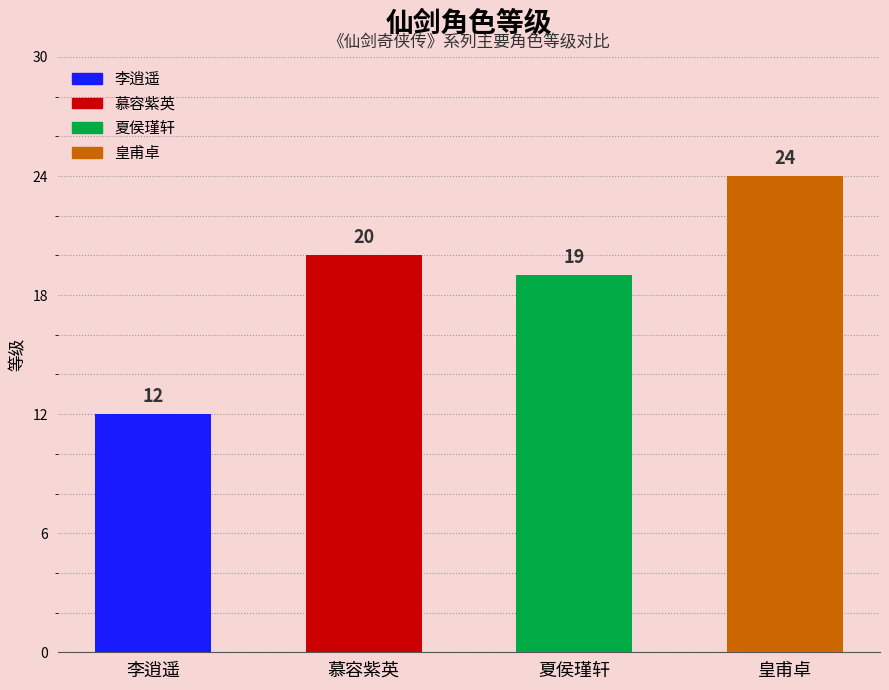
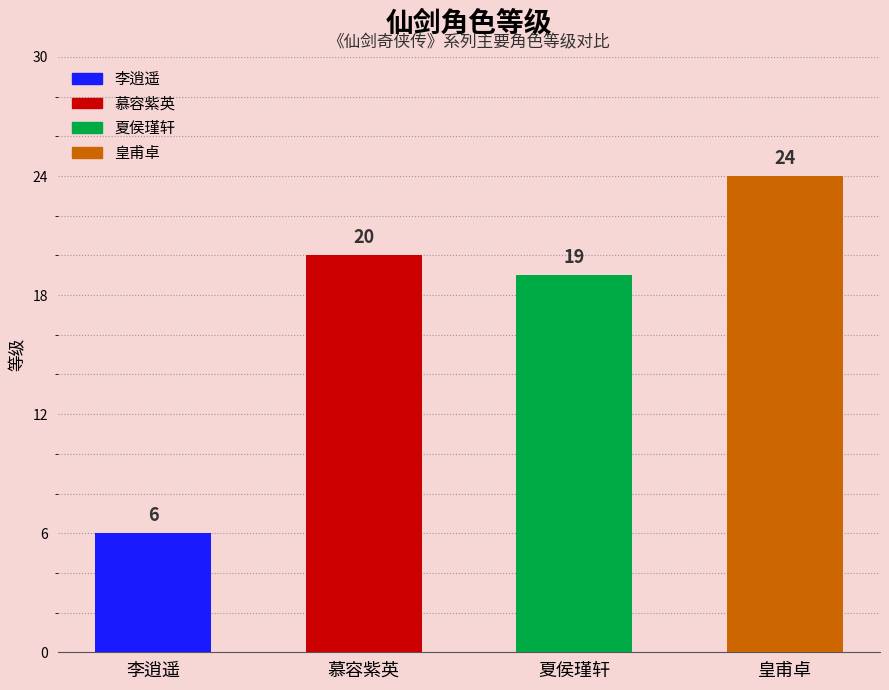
  {
-   "李逍遥": 12,
+   "李逍遥": 6,
    "慕容紫英": 20,
    "夏侯瑾轩": 19,
    "皇甫卓": 24
  }
